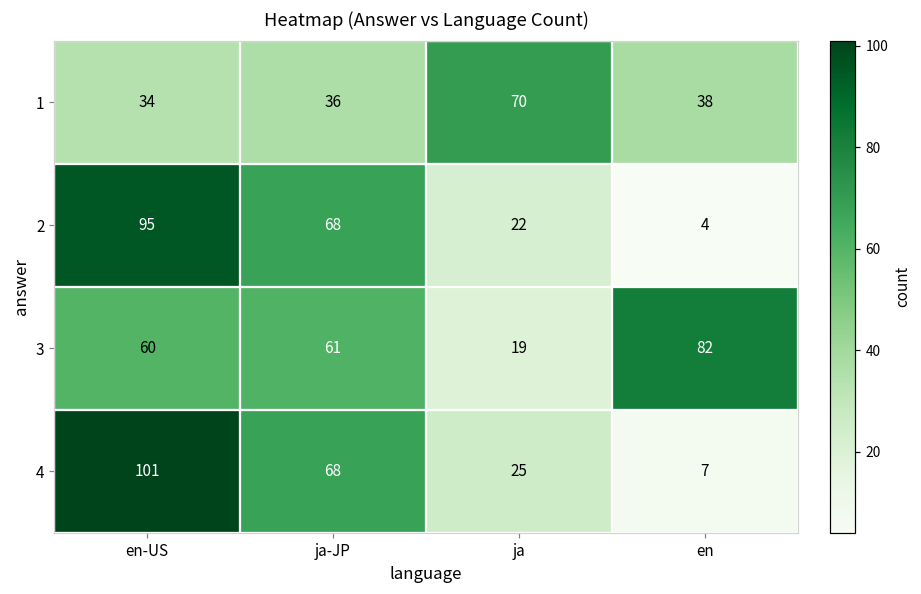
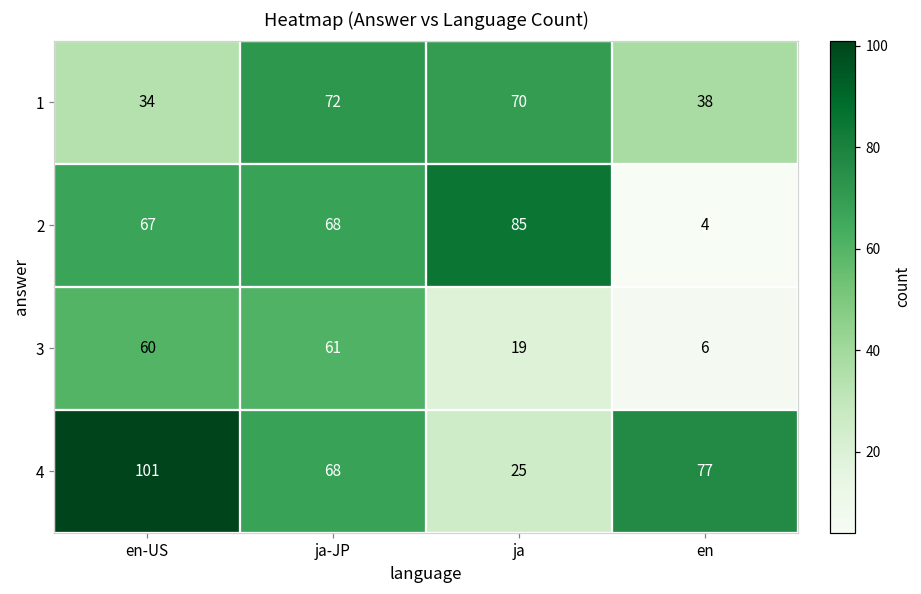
  {
    "1": {
      "en-US": 34,
-     "ja-JP": 36,
+     "ja-JP": 72,
      "ja": 70,
      "en": 38
    },
    "2": {
-     "en-US": 95,
+     "en-US": 67,
      "ja-JP": 68,
-     "ja": 22,
+     "ja": 85,
      "en": 4
    },
    "3": {
      "en-US": 60,
      "ja-JP": 61,
      "ja": 19,
-     "en": 82
+     "en": 6
    },
    "4": {
      "en-US": 101,
      "ja-JP": 68,
      "ja": 25,
-     "en": 7
+     "en": 77
    }
  }
